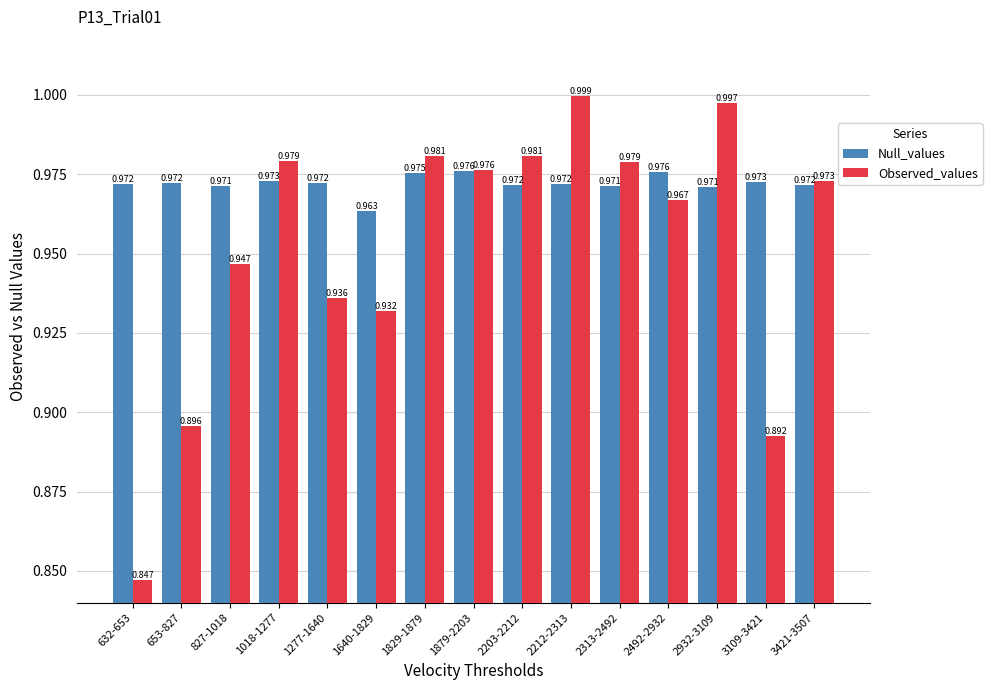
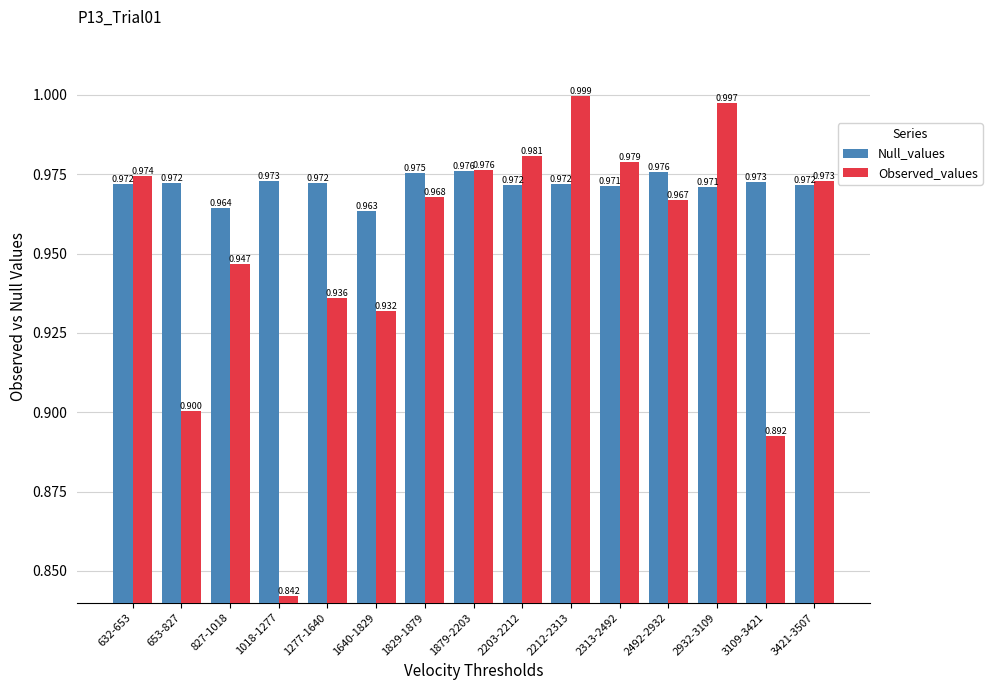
  {
    "Null_values": {
      "632-653": 0.972,
      "653-827": 0.972,
-     "827-1018": 0.971,
+     "827-1018": 0.964,
      "1018-1277": 0.973,
      "1277-1640": 0.972,
      "1640-1829": 0.963,
      "1829-1879": 0.975,
      "1879-2203": 0.976,
      "2203-2212": 0.972,
      "2212-2313": 0.972,
      "2313-2492": 0.971,
      "2492-2932": 0.976,
      "2932-3109": 0.971,
      "3109-3421": 0.973,
      "3421-3507": 0.972
    },
    "Observed_values": {
-     "632-653": 0.847,
-     "653-827": 0.896,
+     "632-653": 0.974,
+     "653-827": 0.900,
      "827-1018": 0.947,
-     "1018-1277": 0.979,
+     "1018-1277": 0.842,
      "1277-1640": 0.936,
      "1640-1829": 0.932,
-     "1829-1879": 0.981,
+     "1829-1879": 0.968,
      "1879-2203": 0.976,
      "2203-2212": 0.981,
      "2212-2313": 0.999,
      "2313-2492": 0.979,
      "2492-2932": 0.967,
      "2932-3109": 0.997,
      "3109-3421": 0.892,
      "3421-3507": 0.973
    }
  }
